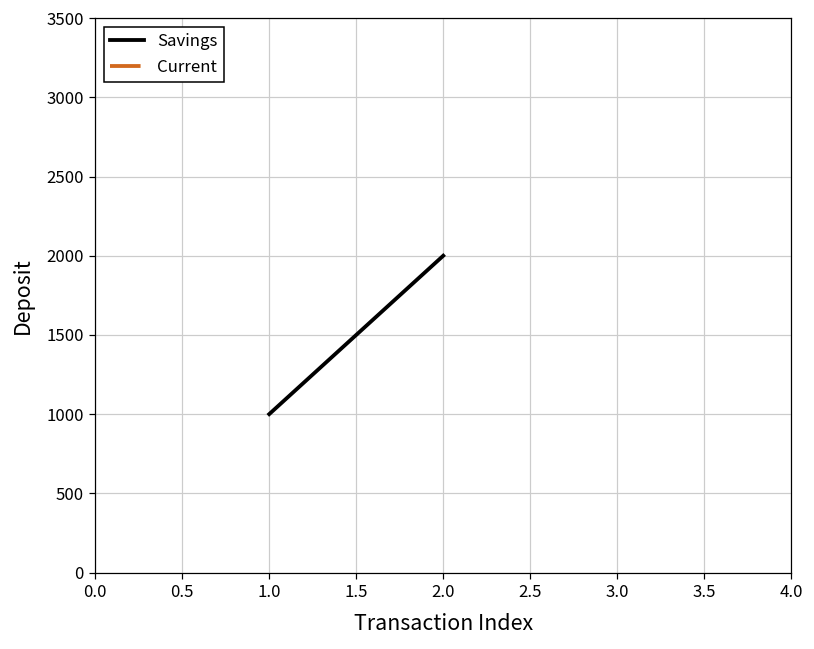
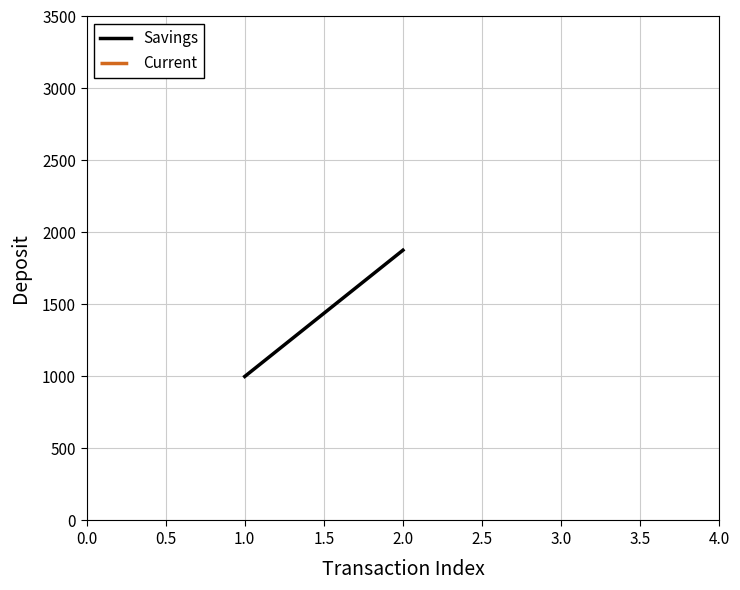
  {
    "Savings": {
      "1.0": 1000,
-     "2.0": 2000
+     "2.0": 1880
    },
    "Current": {
      "3.0": 3000
    }
  }
